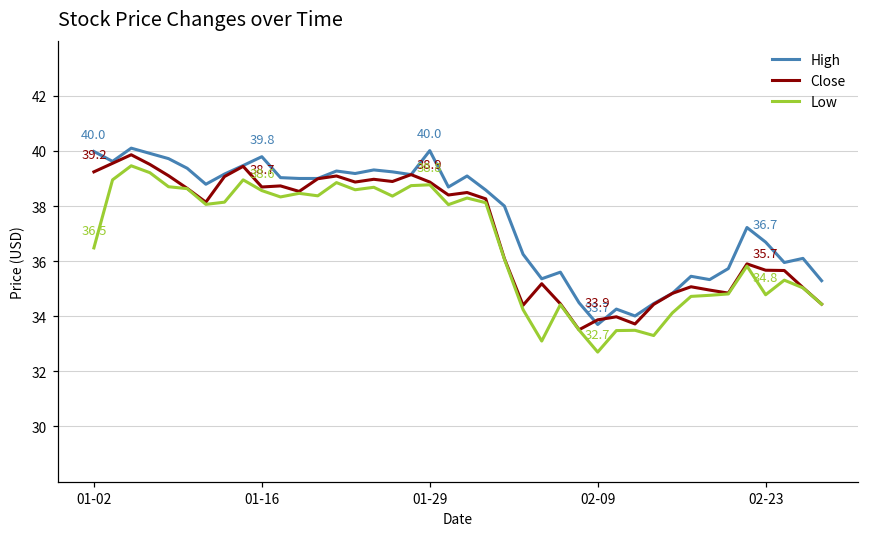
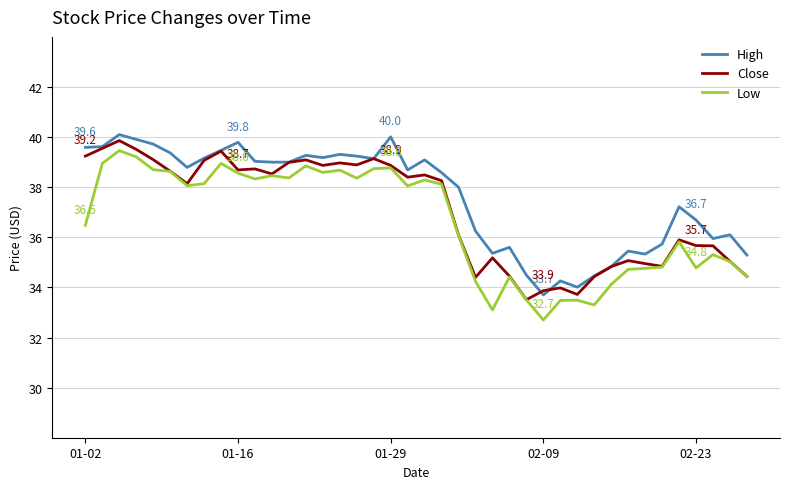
  {
    "High": {
-     "01-02": 40.0,
+     "01-02": 39.6,
      "01-16": 39.8,
      "01-29": 40.0,
      "02-23": 36.7
    },
    "Close": {
      "02-23": 35.7
    },
    "Low": {
      "01-02": 36.5,
      "02-09": 32.7
    }
  }
